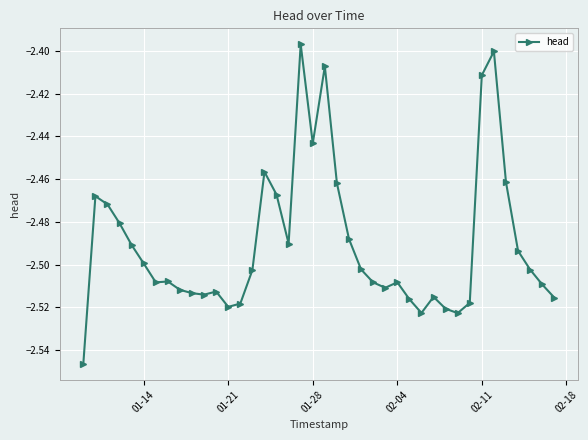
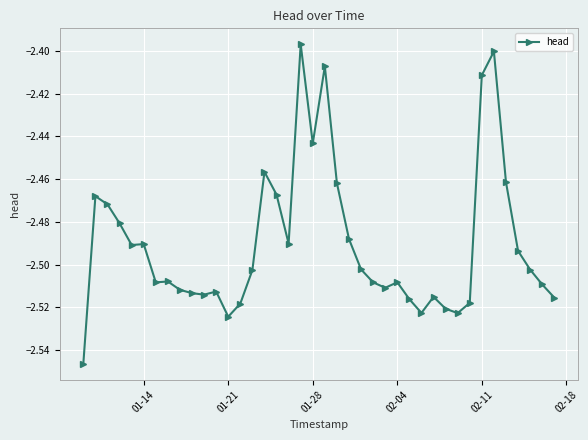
  {
-   "01-14": -2.499,
-   "01-21": -2.520,
+   "01-14": -2.490,
+   "01-21": -2.524,
    "01-28": -2.443,
    "02-04": -2.508,
    "02-11": -2.411
  }
